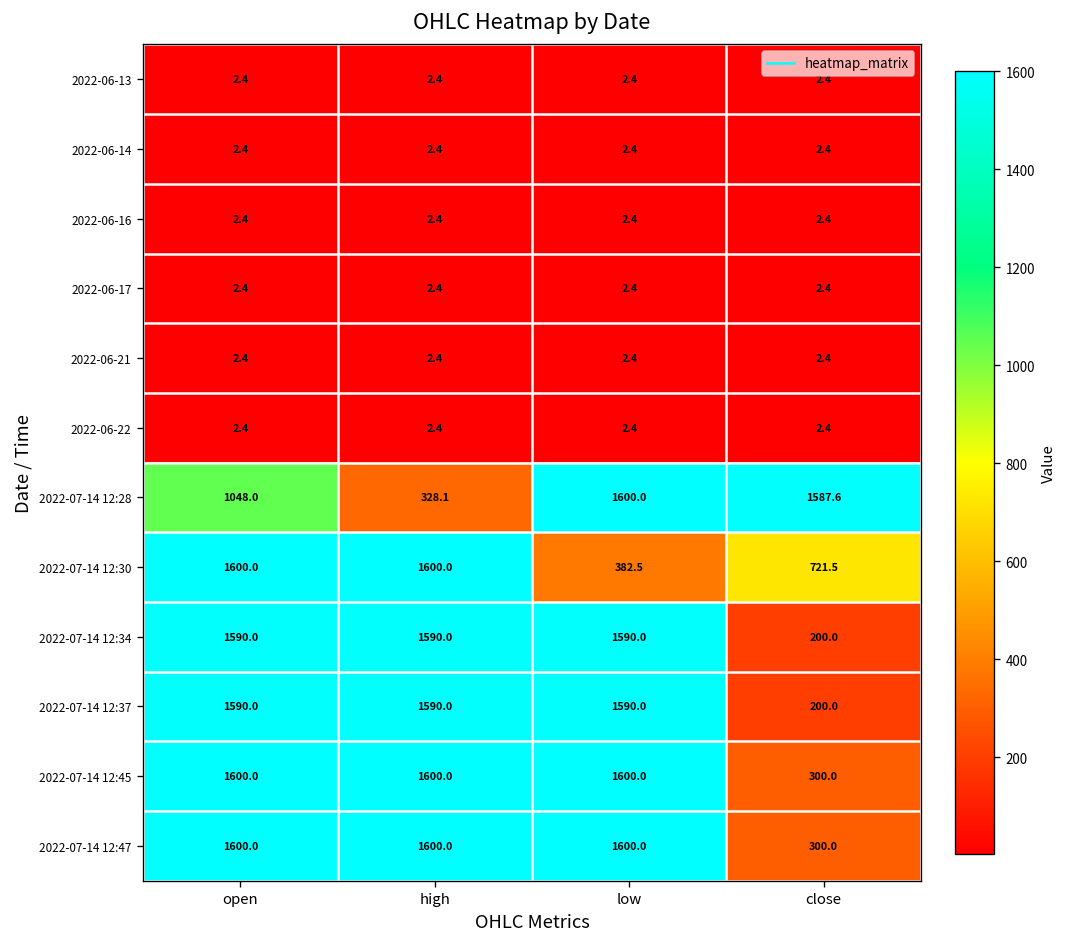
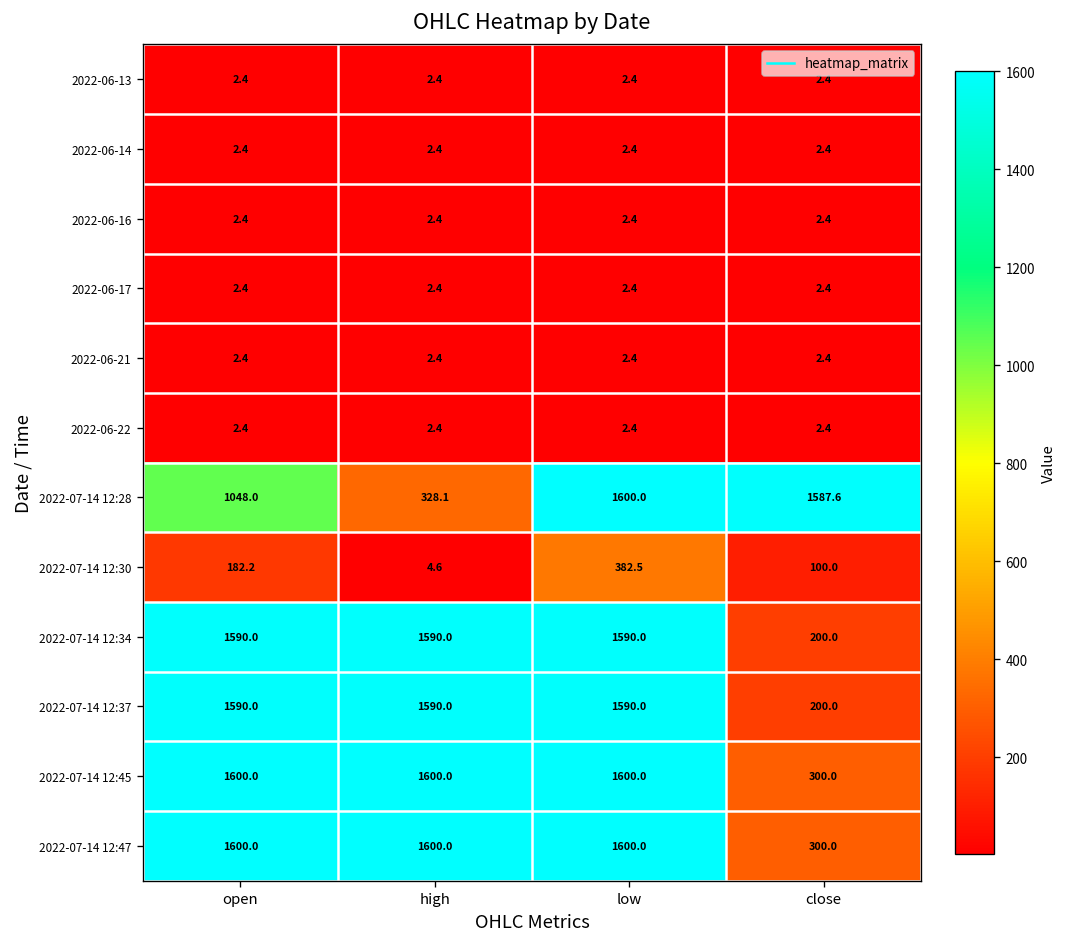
  {
    "2022-06-13": {
      "open": 2.4,
      "high": 2.4,
      "low": 2.4,
      "close": 2.4
    },
    "2022-06-14": {
      "open": 2.4,
      "high": 2.4,
      "low": 2.4,
      "close": 2.4
    },
    "2022-06-16": {
      "open": 2.4,
      "high": 2.4,
      "low": 2.4,
      "close": 2.4
    },
    "2022-06-17": {
      "open": 2.4,
      "high": 2.4,
      "low": 2.4,
      "close": 2.4
    },
    "2022-06-21": {
      "open": 2.4,
      "high": 2.4,
      "low": 2.4,
      "close": 2.4
    },
    "2022-06-22": {
      "open": 2.4,
      "high": 2.4,
      "low": 2.4,
      "close": 2.4
    },
    "2022-07-14 12:28": {
      "open": 1048.0,
      "high": 328.1,
      "low": 1600.0,
      "close": 1587.6
    },
    "2022-07-14 12:30": {
-     "open": 1600.0,
-     "high": 1600.0,
+     "open": 182.2,
+     "high": 4.6,
      "low": 382.5,
-     "close": 721.5
+     "close": 100.0
    },
    "2022-07-14 12:34": {
      "open": 1590.0,
      "high": 1590.0,
      "low": 1590.0,
      "close": 200.0
    },
    "2022-07-14 12:37": {
      "open": 1590.0,
      "high": 1590.0,
      "low": 1590.0,
      "close": 200.0
    },
    "2022-07-14 12:45": {
      "open": 1600.0,
      "high": 1600.0,
      "low": 1600.0,
      "close": 300.0
    },
    "2022-07-14 12:47": {
      "open": 1600.0,
      "high": 1600.0,
      "low": 1600.0,
      "close": 300.0
    }
  }
